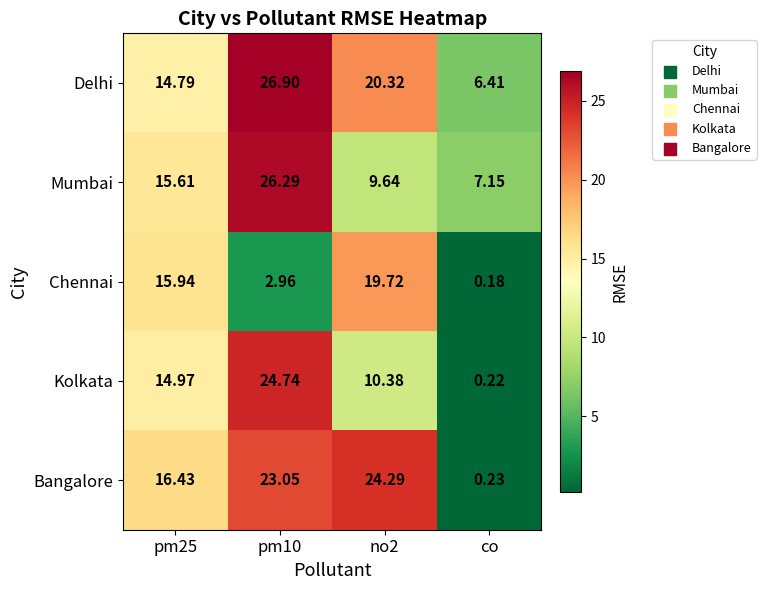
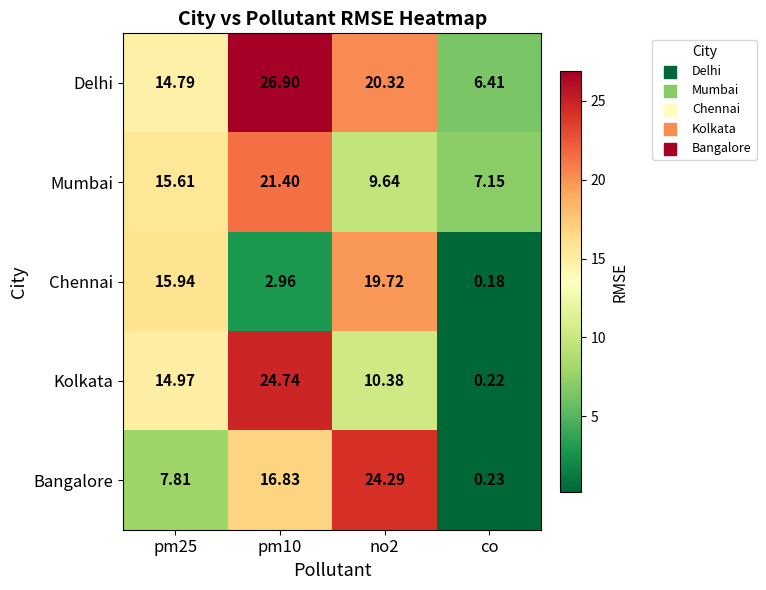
  {
    "Delhi": {
      "pm25": 14.79,
      "pm10": 26.90,
      "no2": 20.32,
      "co": 6.41
    },
    "Mumbai": {
      "pm25": 15.61,
-     "pm10": 26.29,
+     "pm10": 21.40,
      "no2": 9.64,
      "co": 7.15
    },
    "Chennai": {
      "pm25": 15.94,
      "pm10": 2.96,
      "no2": 19.72,
      "co": 0.18
    },
    "Kolkata": {
      "pm25": 14.97,
      "pm10": 24.74,
      "no2": 10.38,
      "co": 0.22
    },
    "Bangalore": {
-     "pm25": 16.43,
-     "pm10": 23.05,
+     "pm25": 7.81,
+     "pm10": 16.83,
      "no2": 24.29,
      "co": 0.23
    }
  }
